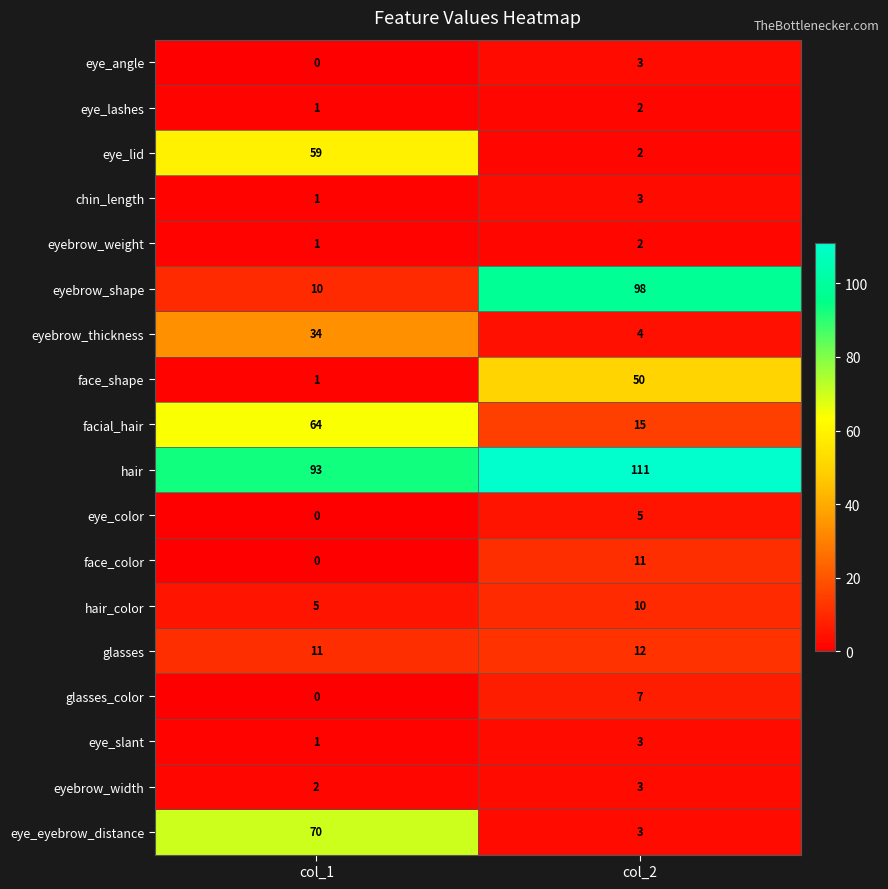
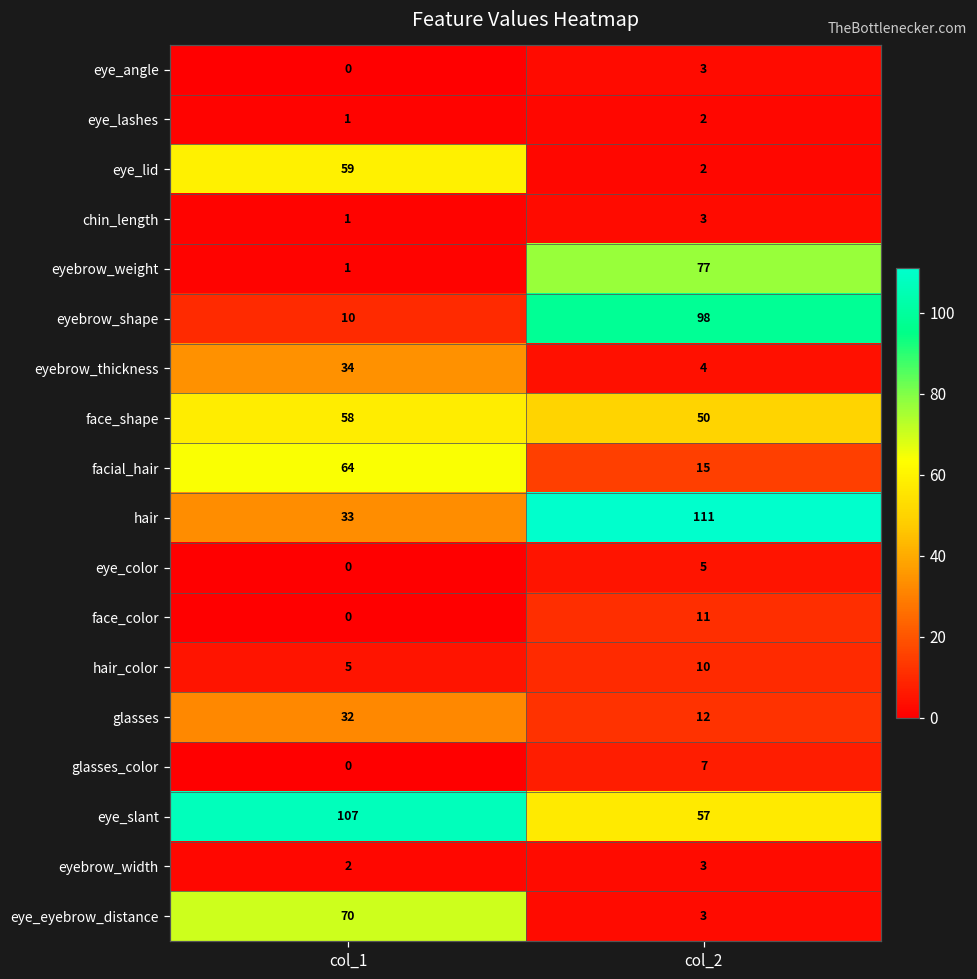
  {
    "eye_angle": {
      "col_1": 0,
      "col_2": 3
    },
    "eye_lashes": {
      "col_1": 1,
      "col_2": 2
    },
    "eye_lid": {
      "col_1": 59,
      "col_2": 2
    },
    "chin_length": {
      "col_1": 1,
      "col_2": 3
    },
    "eyebrow_weight": {
      "col_1": 1,
-     "col_2": 2
+     "col_2": 77
    },
    "eyebrow_shape": {
      "col_1": 10,
      "col_2": 98
    },
    "eyebrow_thickness": {
      "col_1": 34,
      "col_2": 4
    },
    "face_shape": {
-     "col_1": 1,
+     "col_1": 58,
      "col_2": 50
    },
    "facial_hair": {
      "col_1": 64,
      "col_2": 15
    },
    "hair": {
-     "col_1": 93,
+     "col_1": 33,
      "col_2": 111
    },
    "eye_color": {
      "col_1": 0,
      "col_2": 5
    },
    "face_color": {
      "col_1": 0,
      "col_2": 11
    },
    "hair_color": {
      "col_1": 5,
      "col_2": 10
    },
    "glasses": {
-     "col_1": 11,
+     "col_1": 32,
      "col_2": 12
    },
    "glasses_color": {
      "col_1": 0,
      "col_2": 7
    },
    "eye_slant": {
-     "col_1": 1,
-     "col_2": 3
+     "col_1": 107,
+     "col_2": 57
    },
    "eyebrow_width": {
      "col_1": 2,
      "col_2": 3
    },
    "eye_eyebrow_distance": {
      "col_1": 70,
      "col_2": 3
    }
  }
